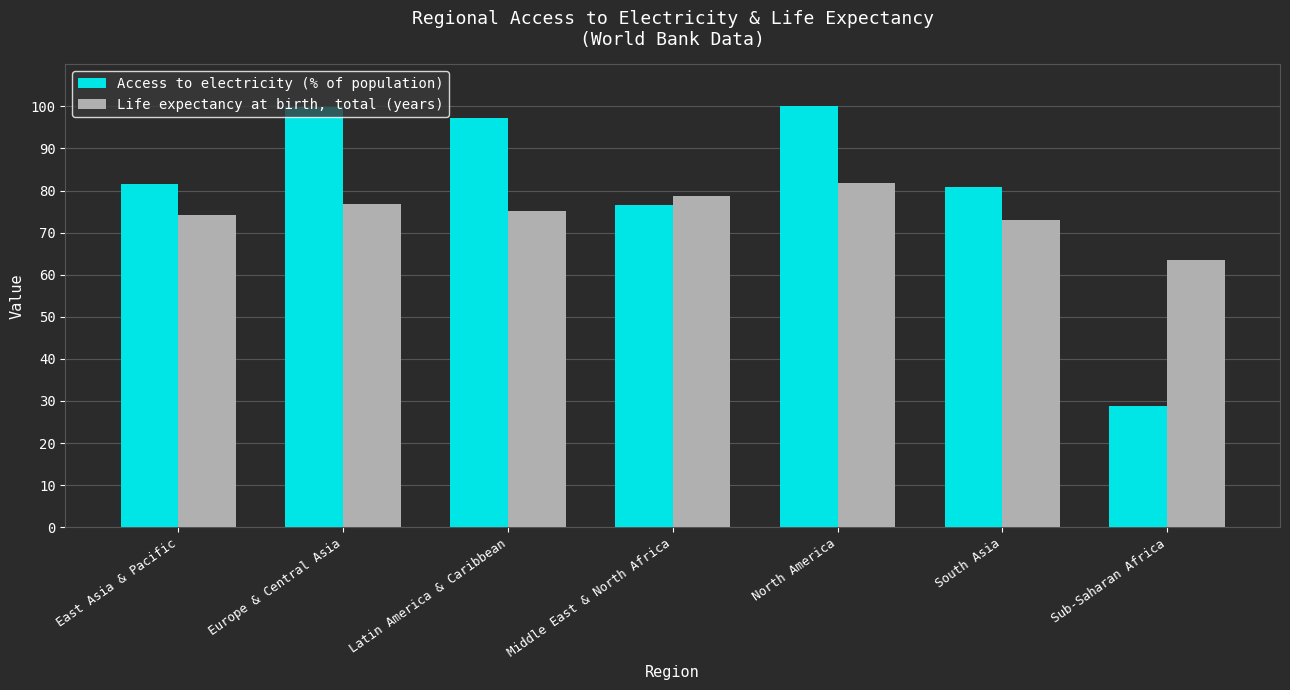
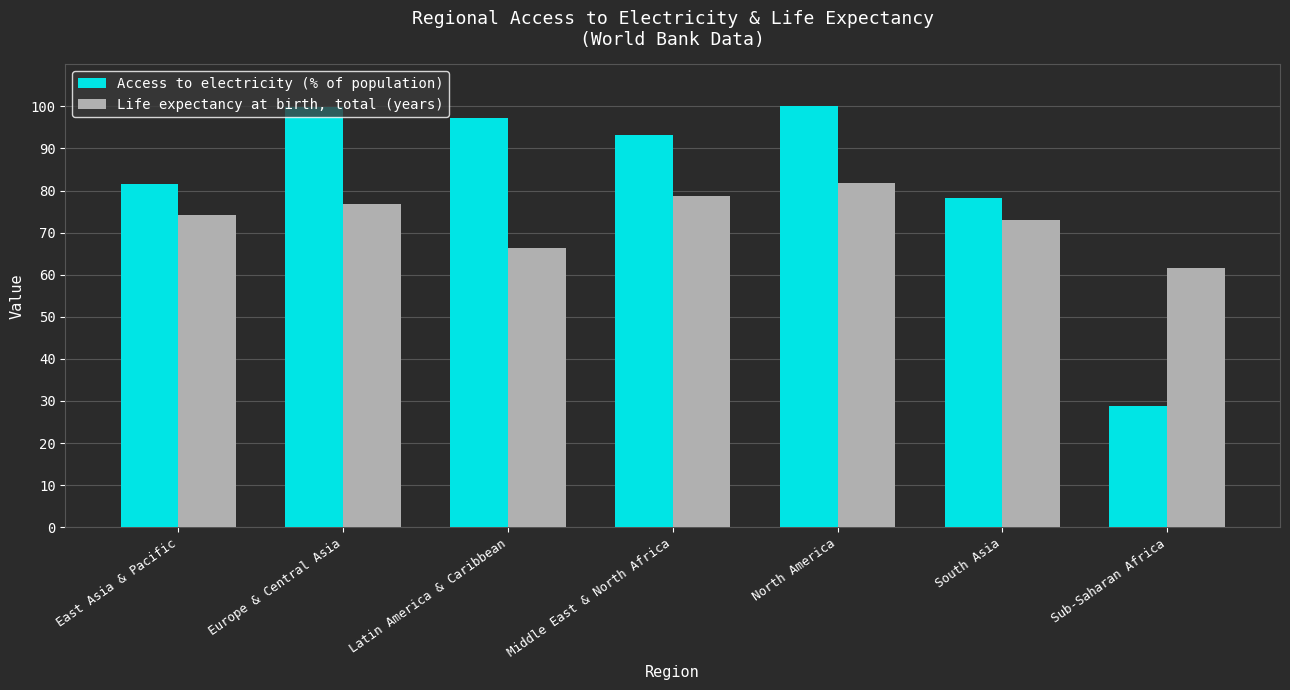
  {
    "Access to electricity (% of population)": {
      "East Asia & Pacific": 82,
      "Latin America & Caribbean": 97,
-     "Middle East & North Africa": 77,
+     "Middle East & North Africa": 93,
      "North America": 100,
-     "South Asia": 81,
+     "South Asia": 78,
      "Sub-Saharan Africa": 29
    },
    "Life expectancy at birth, total (years)": {
      "East Asia & Pacific": 74,
      "Europe & Central Asia": 77,
-     "Latin America & Caribbean": 75,
+     "Latin America & Caribbean": 66,
      "Middle East & North Africa": 79,
      "North America": 82,
      "South Asia": 73,
-     "Sub-Saharan Africa": 64
+     "Sub-Saharan Africa": 62
    }
  }
